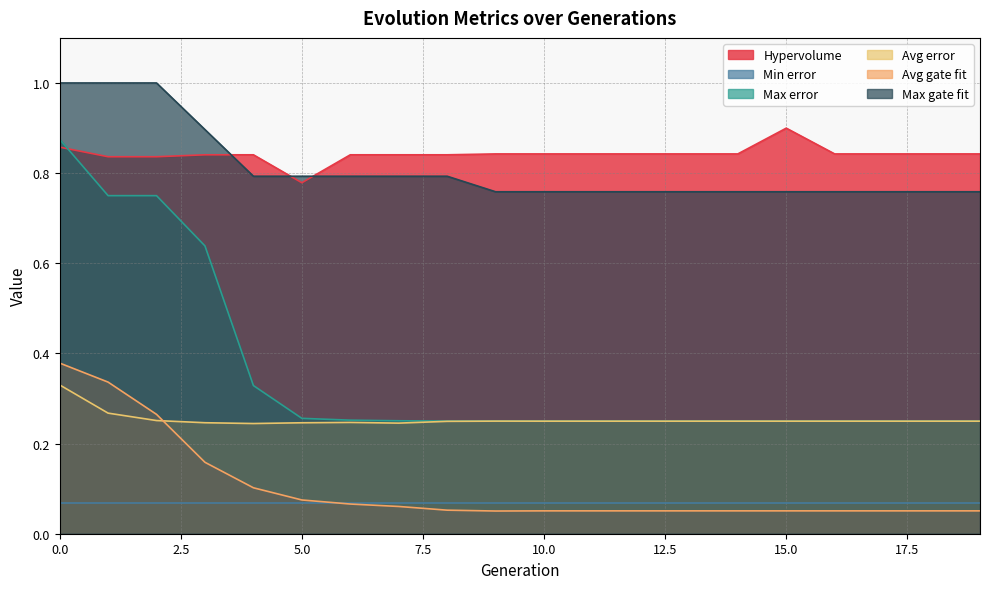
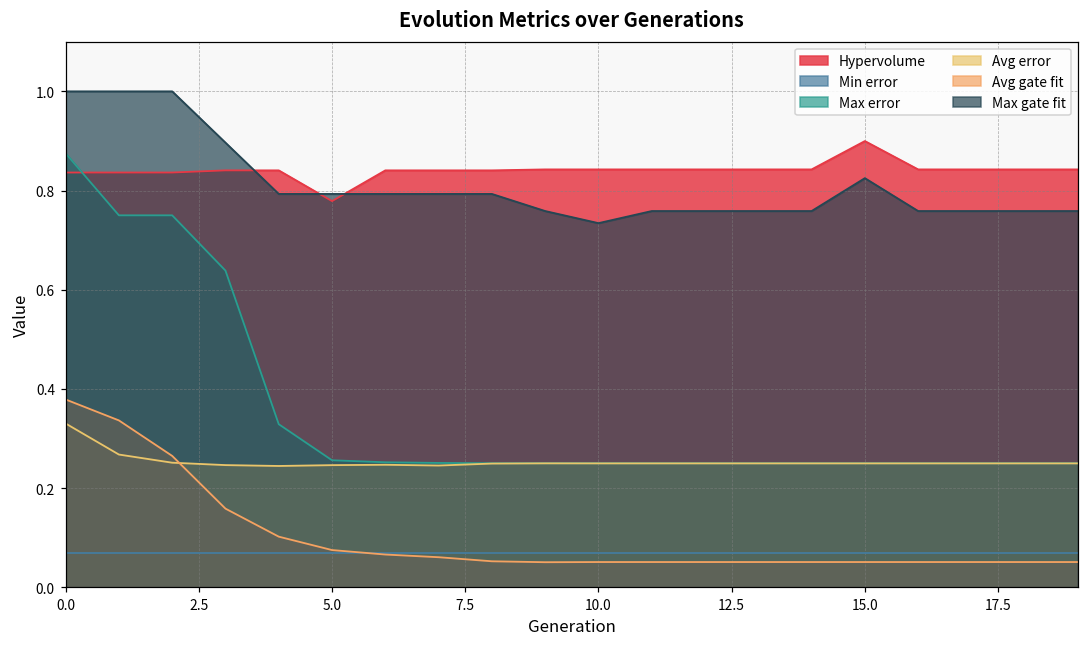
  {
    "Hypervolume": {
-     "0.0": 0.86,
+     "0.0": 0.84,
      "5.0": 0.78,
      "10.0": 0.84,
      "15.0": 0.90
    },
    "Max gate fit": {
      "0.0": 1.00,
      "5.0": 0.79,
-     "10.0": 0.76,
-     "15.0": 0.76
+     "10.0": 0.73,
+     "15.0": 0.82
    }
  }
